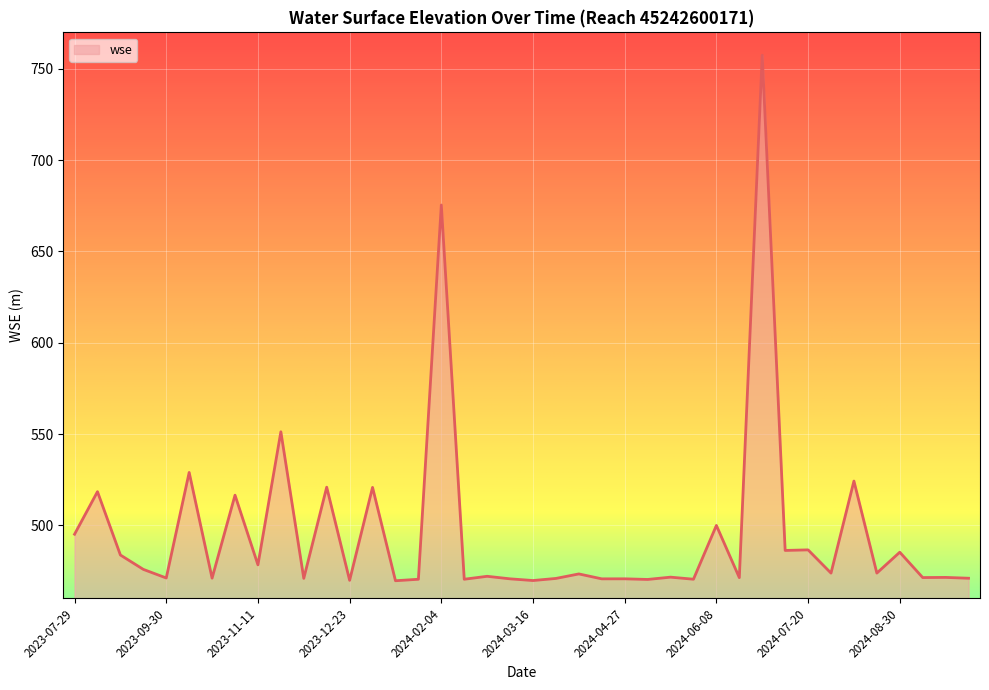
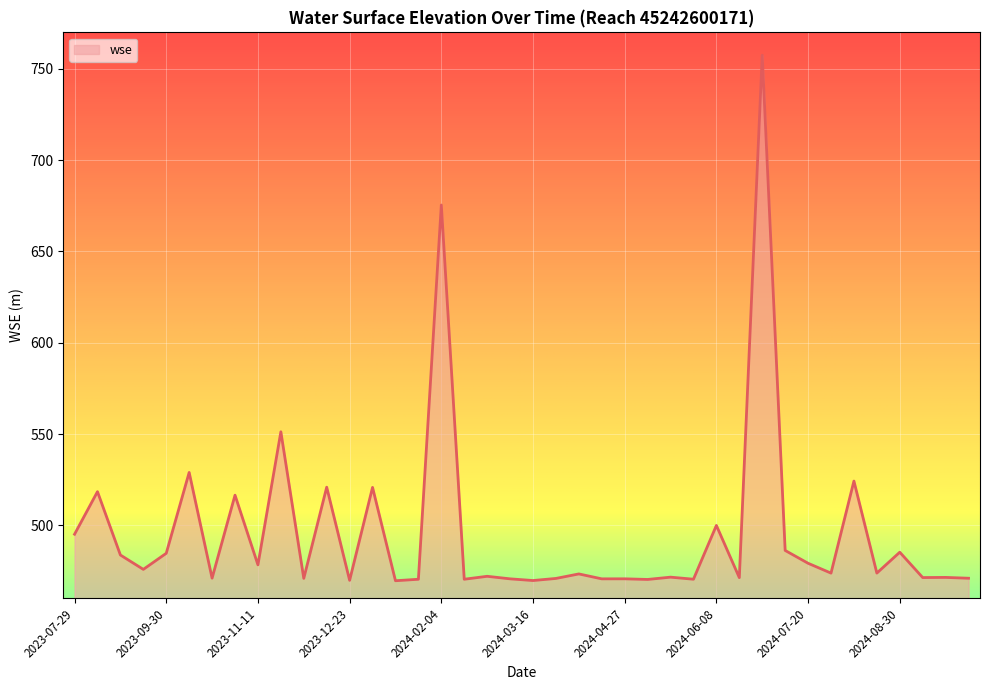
  {
    "2023-07-29": 495,
-   "2023-09-30": 471,
+   "2023-09-30": 485,
    "2023-11-11": 478,
    "2023-12-23": 470,
    "2024-02-04": 675,
    "2024-03-16": 470,
    "2024-04-27": 471,
    "2024-06-08": 500,
-   "2024-07-20": 487,
+   "2024-07-20": 479,
    "2024-08-30": 485
  }
